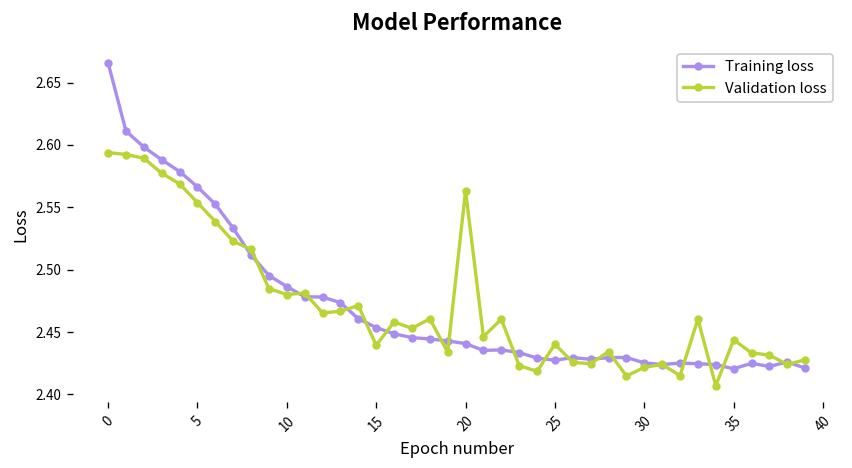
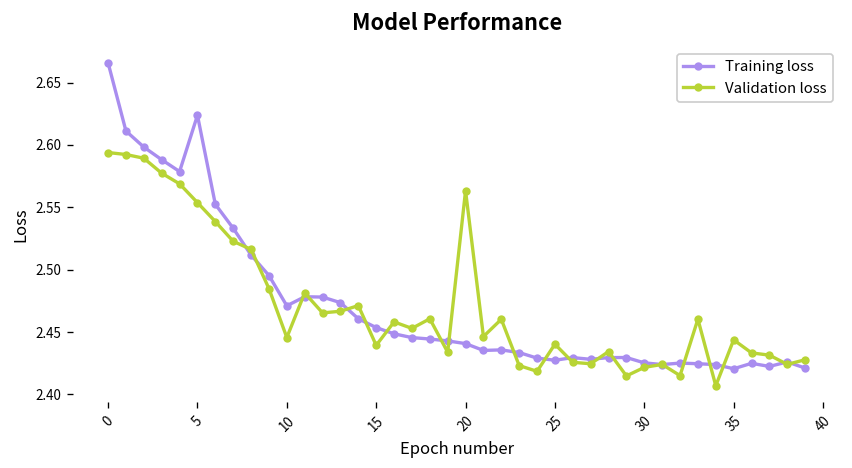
  {
    "Training loss": {
      "0": 2.666,
-     "5": 2.566,
-     "10": 2.487,
+     "5": 2.624,
+     "10": 2.471,
      "15": 2.454,
      "20": 2.441,
      "25": 2.427,
      "30": 2.425,
      "35": 2.421
    },
    "Validation loss": {
      "0": 2.594,
      "5": 2.554,
-     "10": 2.480,
+     "10": 2.446,
      "15": 2.439,
      "20": 2.563,
      "25": 2.440,
      "30": 2.422,
      "35": 2.444
    }
  }
